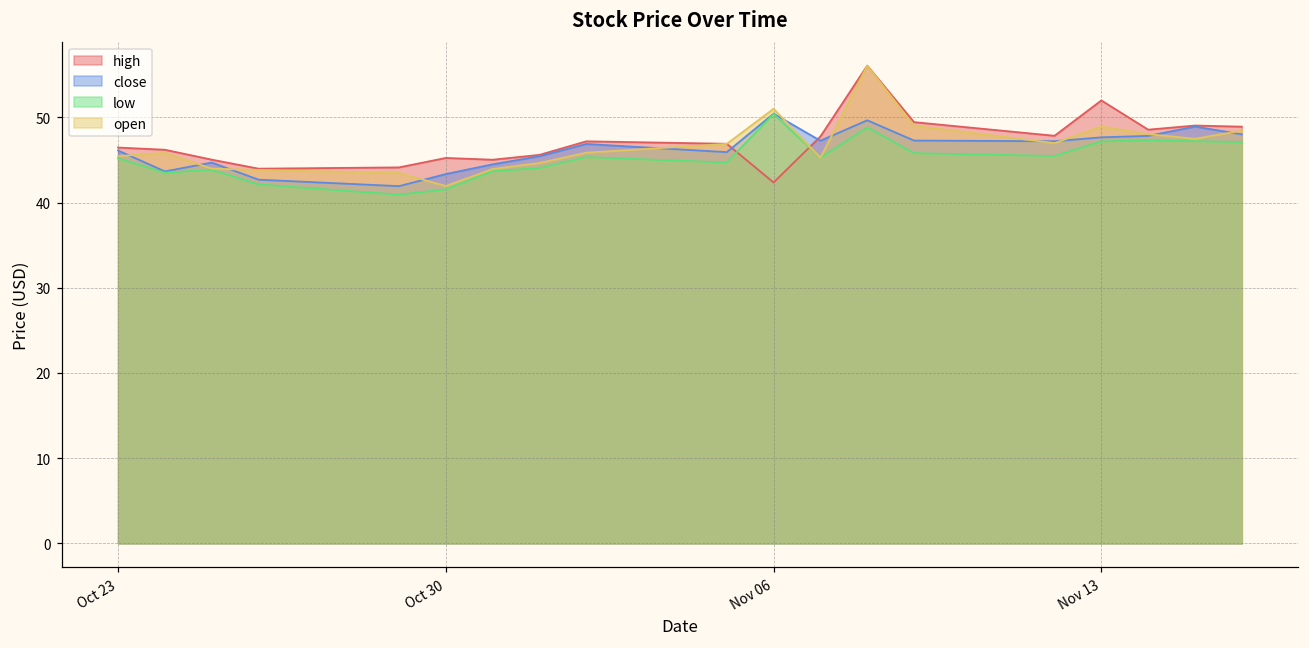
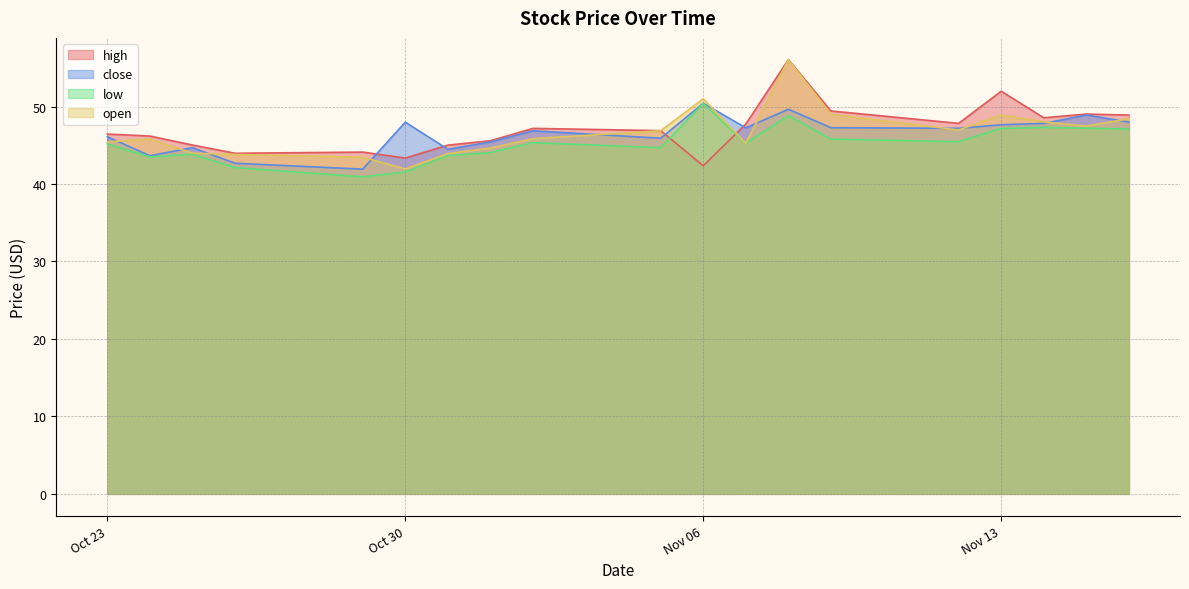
  {
    "high": {
      "Oct 23": 46,
-     "Oct 30": 45,
+     "Oct 30": 43,
      "Nov 06": 42,
      "Nov 13": 52
    },
    "close": {
      "Oct 23": 46,
-     "Oct 30": 43,
+     "Oct 30": 48,
      "Nov 13": 48
    },
    "low": {
      "Oct 30": 42,
      "Nov 13": 47
    },
    "open": {
      "Oct 30": 42,
      "Nov 06": 51,
      "Nov 13": 49
    }
  }
